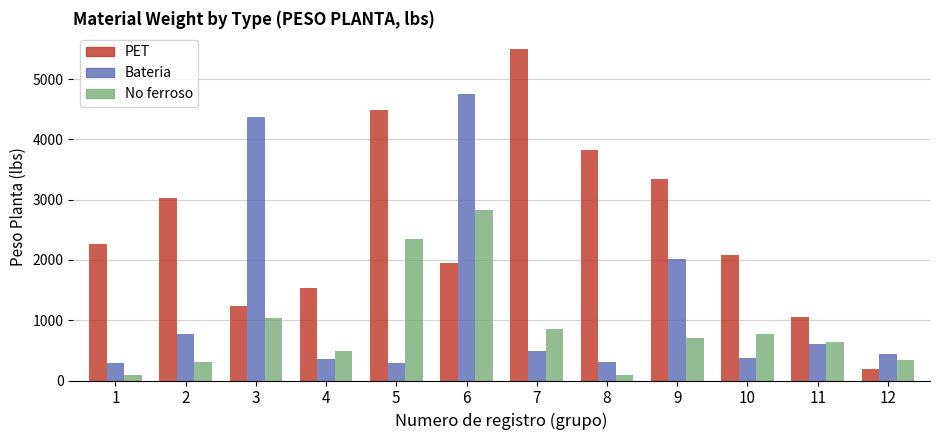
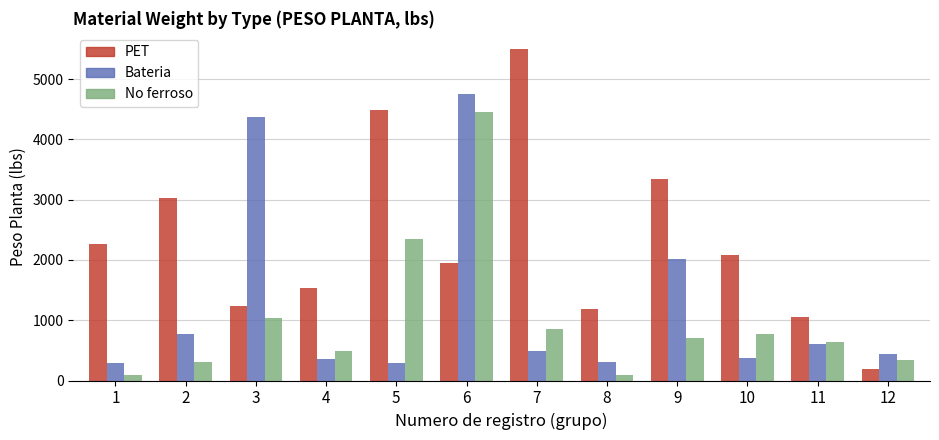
  {
    "PET": {
      "1": 2300,
      "2": 3000,
      "3": 1200,
      "4": 1500,
      "5": 4500,
      "6": 1900,
      "7": 5500,
-     "8": 3800,
+     "8": 1200,
      "9": 3300,
      "10": 2100,
      "11": 1100,
      "12": 200
    },
    "Bateria": {
      "1": 300,
      "2": 800,
      "3": 4400,
      "4": 400,
      "5": 300,
      "6": 4800,
      "7": 500,
      "8": 300,
      "9": 2000,
      "10": 400,
      "11": 600,
      "12": 400
    },
    "No ferroso": {
      "1": 100,
      "2": 300,
      "3": 1000,
      "4": 500,
      "5": 2400,
-     "6": 2800,
+     "6": 4500,
      "7": 900,
      "8": 100,
      "9": 700,
      "10": 800,
      "11": 600,
      "12": 300
    }
  }
